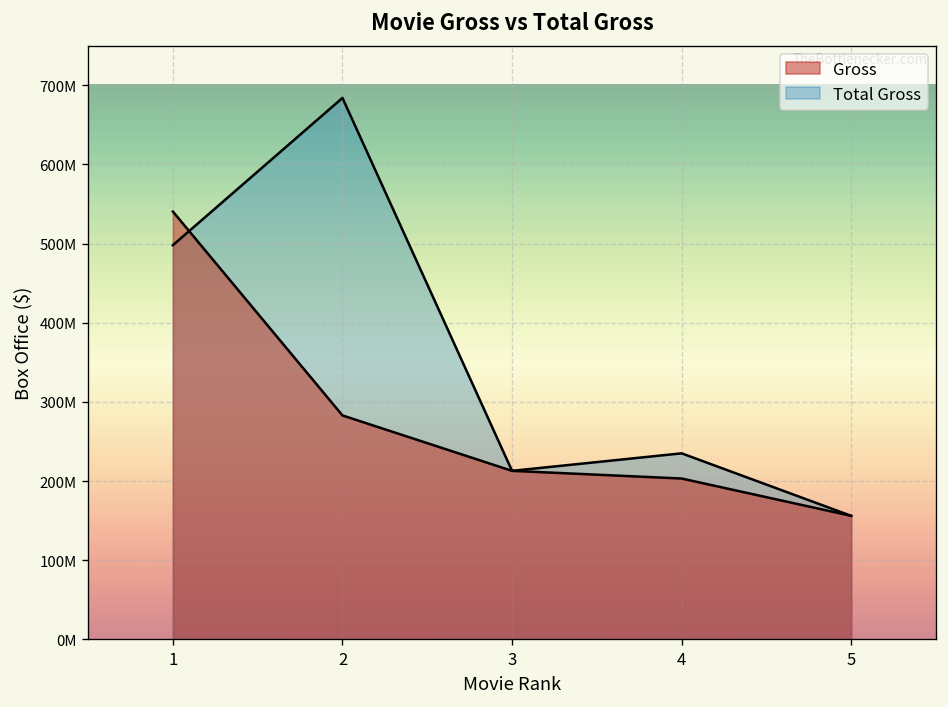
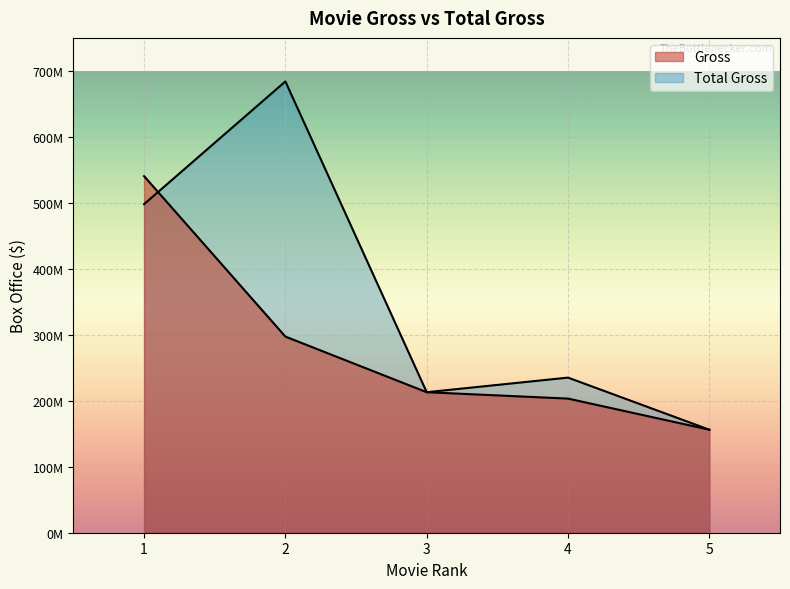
  {
    "Gross": {
      "1": 540000000,
-     "2": 280000000,
+     "2": 300000000,
      "4": 200000000
    },
    "Total Gross": {
      "1": 500000000,
      "2": 680000000,
      "4": 240000000
    }
  }
